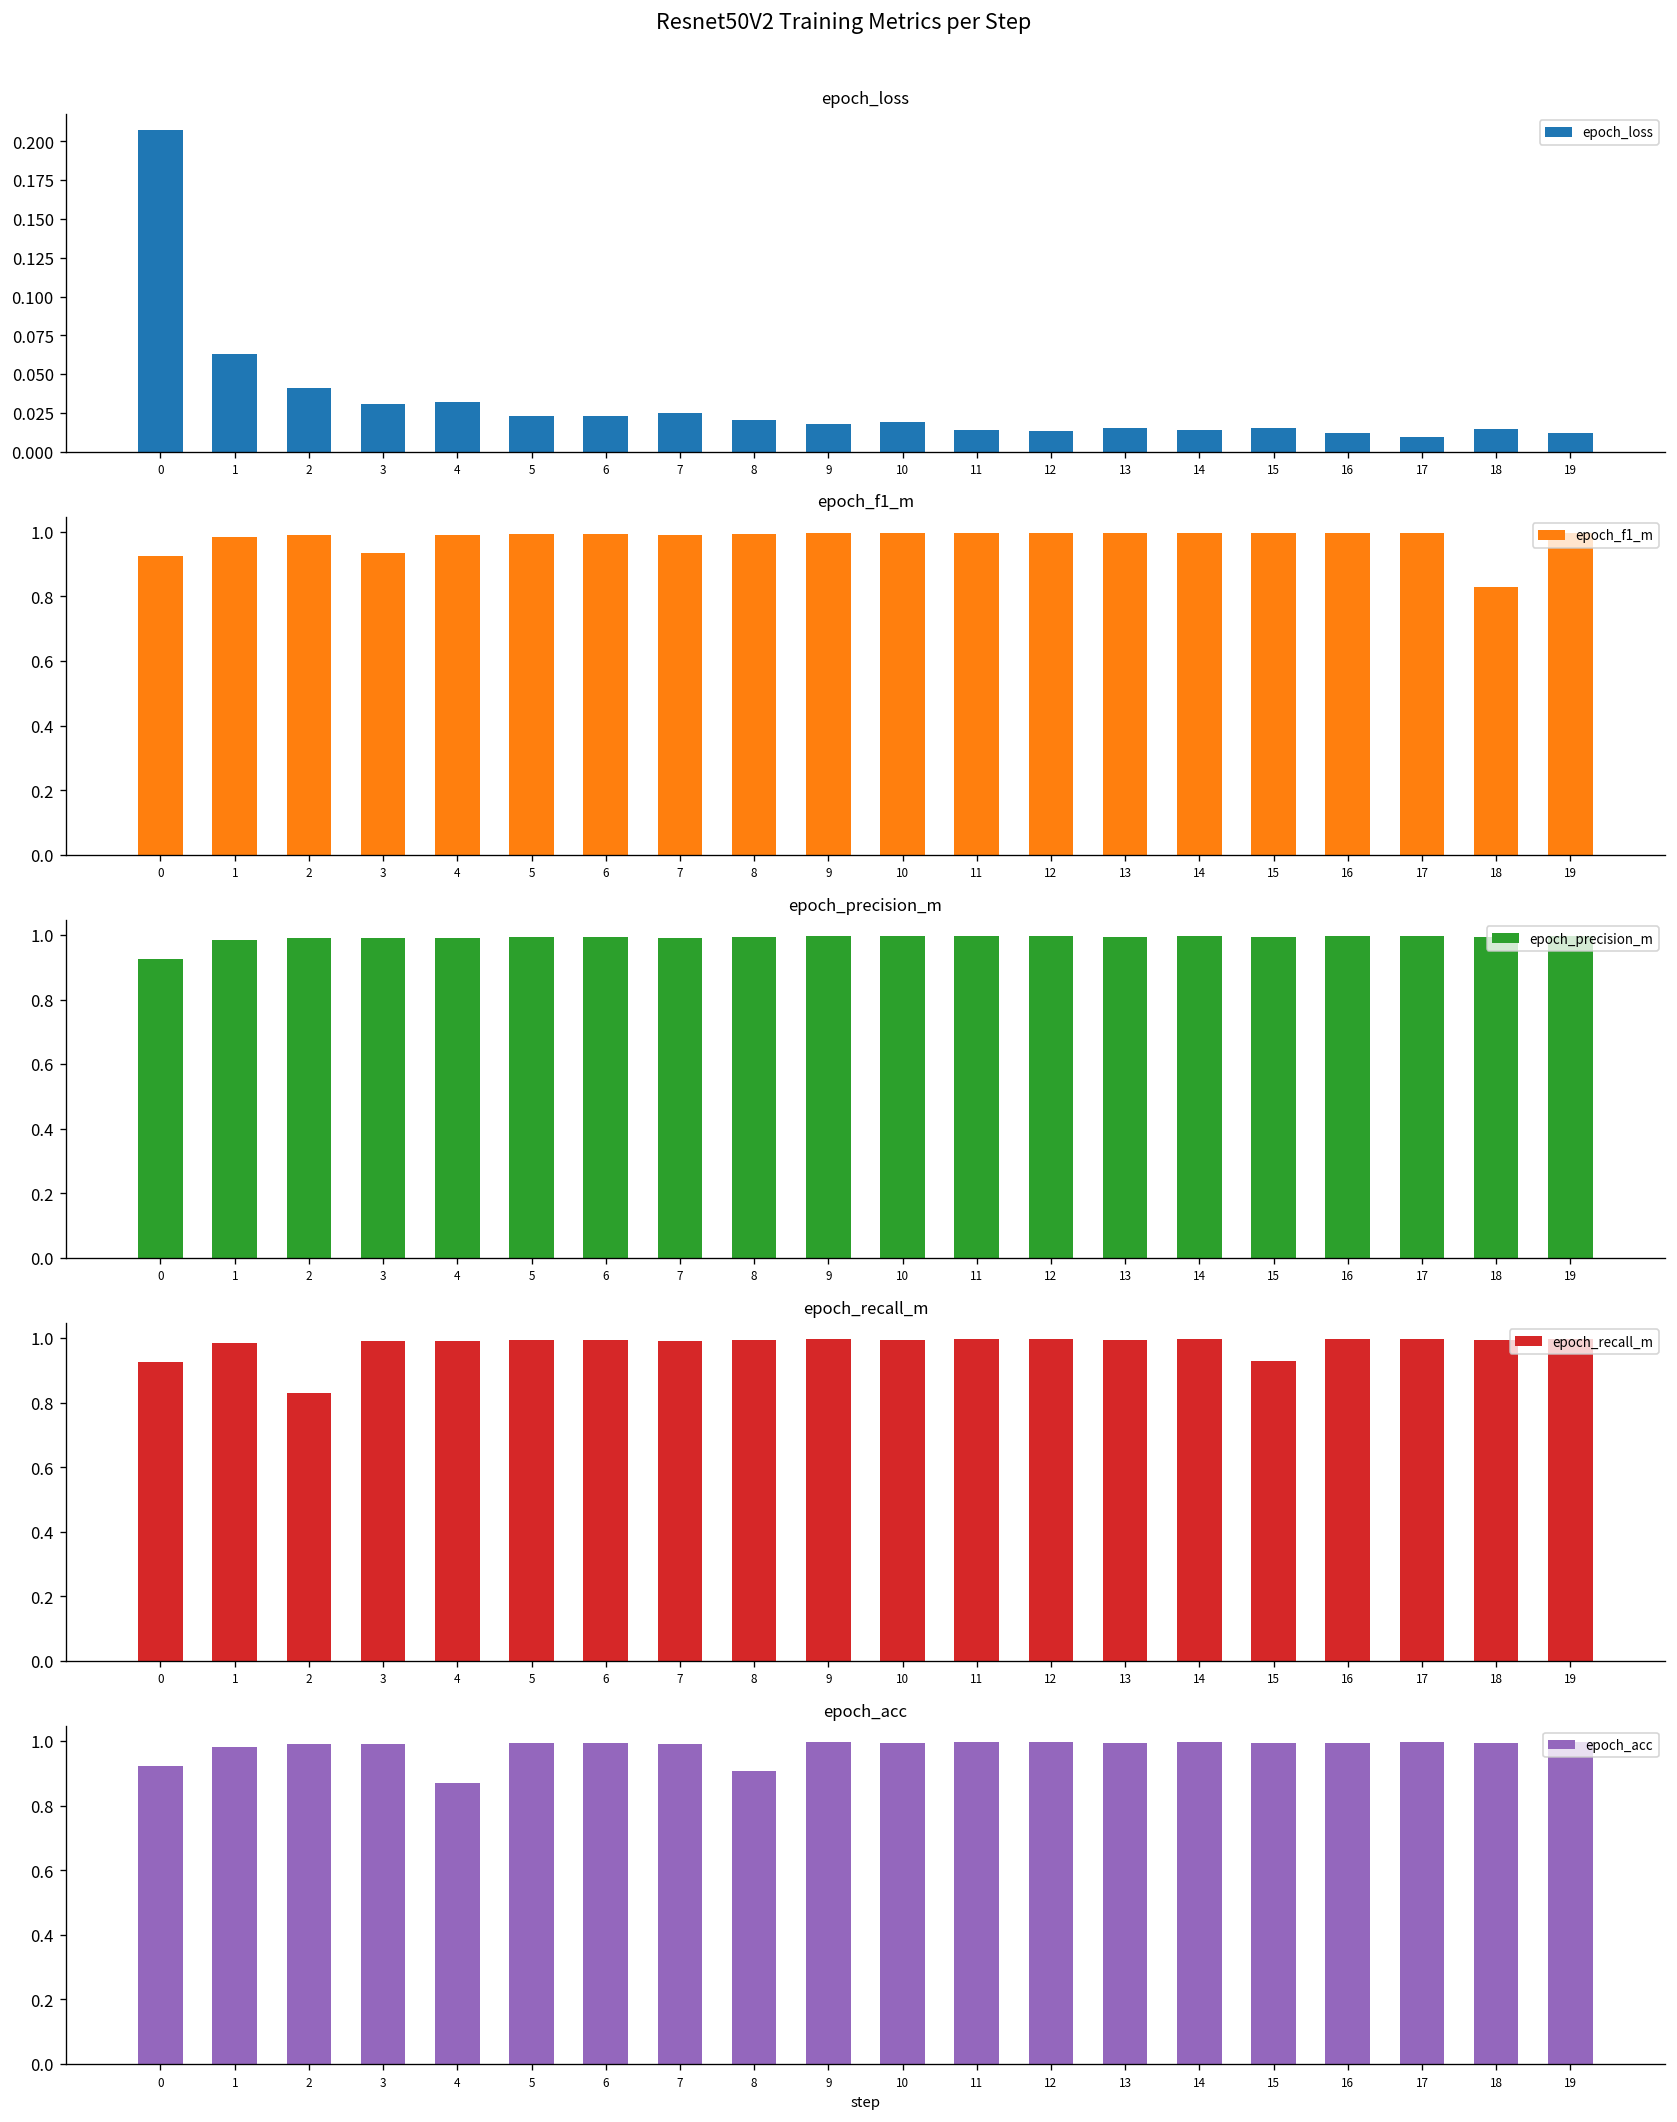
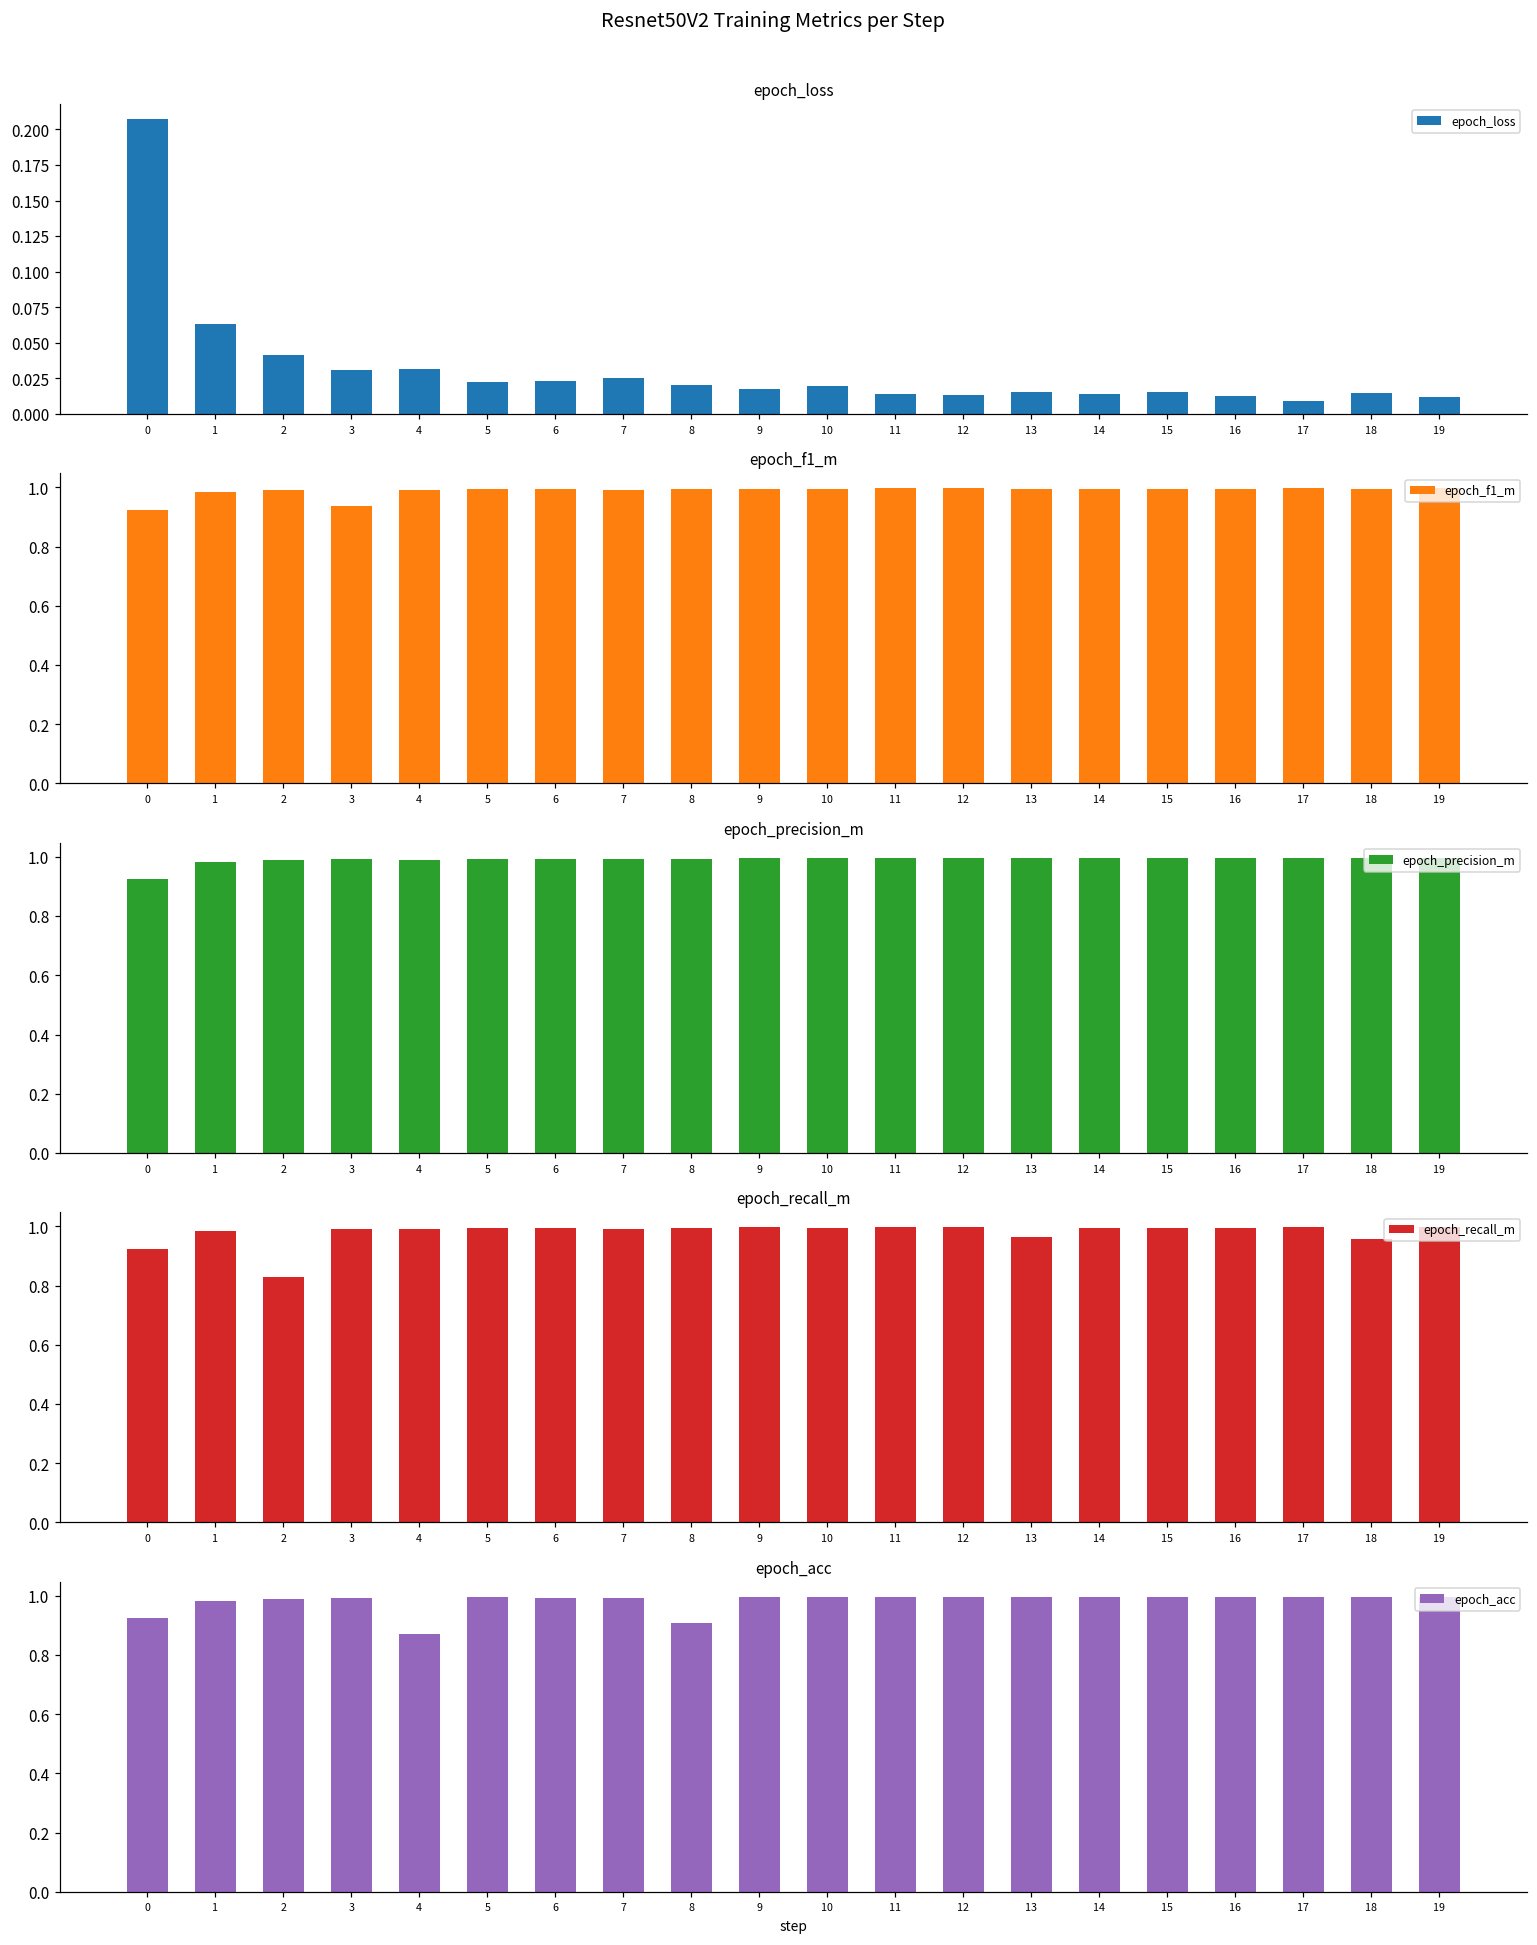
  {
    "epoch_loss": {
      "0": 0.207,
      "1": 0.063,
      "2": 0.041,
      "3": 0.031,
      "4": 0.032,
      "5": 0.023,
      "6": 0.023,
      "7": 0.025,
      "8": 0.020,
      "9": 0.018,
      "10": 0.019,
      "11": 0.014,
      "12": 0.014,
      "13": 0.015,
      "14": 0.014,
      "15": 0.015,
      "16": 0.012,
      "17": 0.009,
      "18": 0.014,
      "19": 0.012
    },
    "epoch_f1_m": {
      "0": 0.92,
      "1": 0.98,
      "2": 0.99,
      "3": 0.94,
      "4": 0.99,
      "5": 0.99,
      "6": 0.99,
      "7": 0.99,
      "8": 0.99,
      "9": 1.00,
      "10": 1.00,
      "11": 1.00,
      "12": 1.00,
      "13": 1.00,
      "14": 1.00,
      "15": 1.00,
      "16": 1.00,
      "17": 1.00,
-     "18": 0.83
+     "18": 0.99
    },
    "epoch_precision_m": {
      "0": 0.92,
      "1": 0.98,
      "2": 0.99,
      "3": 0.99,
      "4": 0.99,
      "5": 0.99,
      "6": 0.99,
      "7": 0.99,
      "8": 0.99,
      "9": 1.00,
      "10": 1.00,
      "11": 1.00,
      "12": 1.00,
      "13": 1.00,
      "14": 1.00,
      "15": 1.00,
      "16": 1.00,
      "17": 1.00
    },
    "epoch_recall_m": {
      "0": 0.92,
      "1": 0.98,
      "2": 0.83,
      "3": 0.99,
      "4": 0.99,
      "5": 0.99,
      "6": 0.99,
      "7": 0.99,
      "8": 0.99,
      "9": 1.00,
      "10": 1.00,
      "11": 1.00,
      "12": 1.00,
-     "13": 1.00,
+     "13": 0.96,
      "14": 1.00,
-     "15": 0.93,
+     "15": 1.00,
      "16": 1.00,
      "17": 1.00,
-     "18": 0.99
+     "18": 0.96
    },
    "epoch_acc": {
      "0": 0.92,
      "1": 0.98,
      "2": 0.99,
      "3": 0.99,
      "4": 0.87,
      "5": 0.99,
      "6": 0.99,
      "7": 0.99,
      "8": 0.91,
      "9": 1.00,
      "10": 1.00,
      "11": 1.00,
      "12": 1.00,
      "13": 1.00,
      "14": 1.00,
      "15": 1.00,
      "16": 1.00,
      "17": 1.00,
      "18": 1.00
    }
  }
